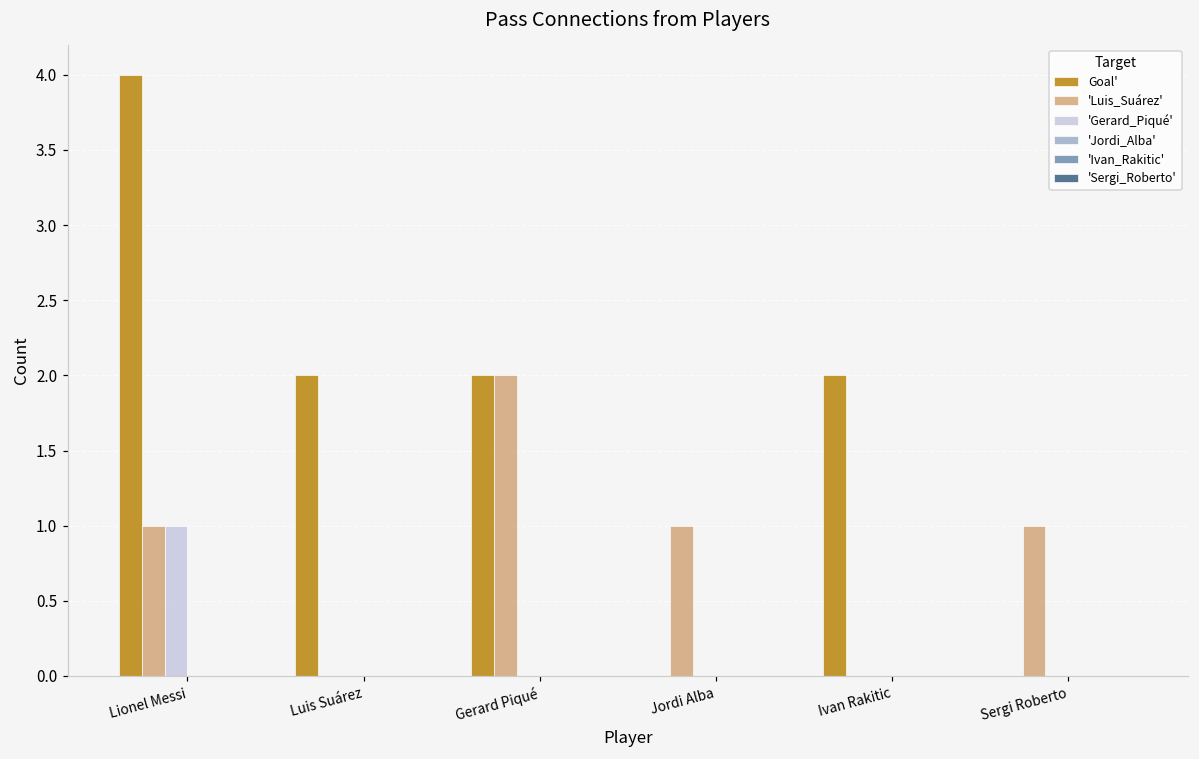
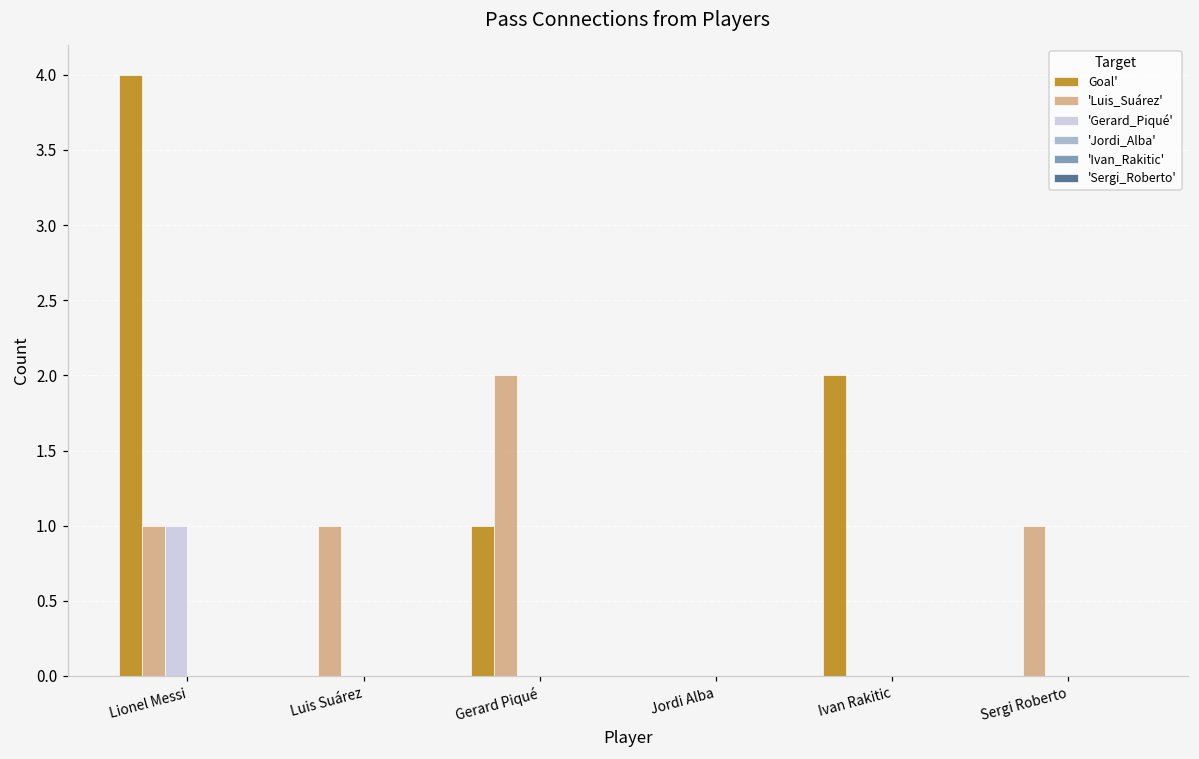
  {
    "Goal'": {
      "Lionel Messi": 4,
-     "Luis Suárez": 2,
-     "Gerard Piqué": 2,
+     "Luis Suárez": 0,
+     "Gerard Piqué": 1,
      "Jordi Alba": 0,
      "Ivan Rakitic": 2,
      "Sergi Roberto": 0
    },
    "'Luis_Suárez'": {
      "Lionel Messi": 1,
-     "Luis Suárez": 0,
+     "Luis Suárez": 1,
      "Gerard Piqué": 2,
-     "Jordi Alba": 1,
+     "Jordi Alba": 0,
      "Ivan Rakitic": 0,
      "Sergi Roberto": 1
    },
    "'Ivan_Rakitic'": {
      "Lionel Messi": 0,
      "Luis Suárez": 0,
      "Gerard Piqué": 0,
      "Jordi Alba": 0,
      "Ivan Rakitic": 0,
      "Sergi Roberto": 0
    },
    "'Sergi_Roberto'": {
      "Lionel Messi": 0,
      "Luis Suárez": 0,
      "Gerard Piqué": 0,
      "Jordi Alba": 0,
      "Ivan Rakitic": 0,
      "Sergi Roberto": 0
    }
  }
